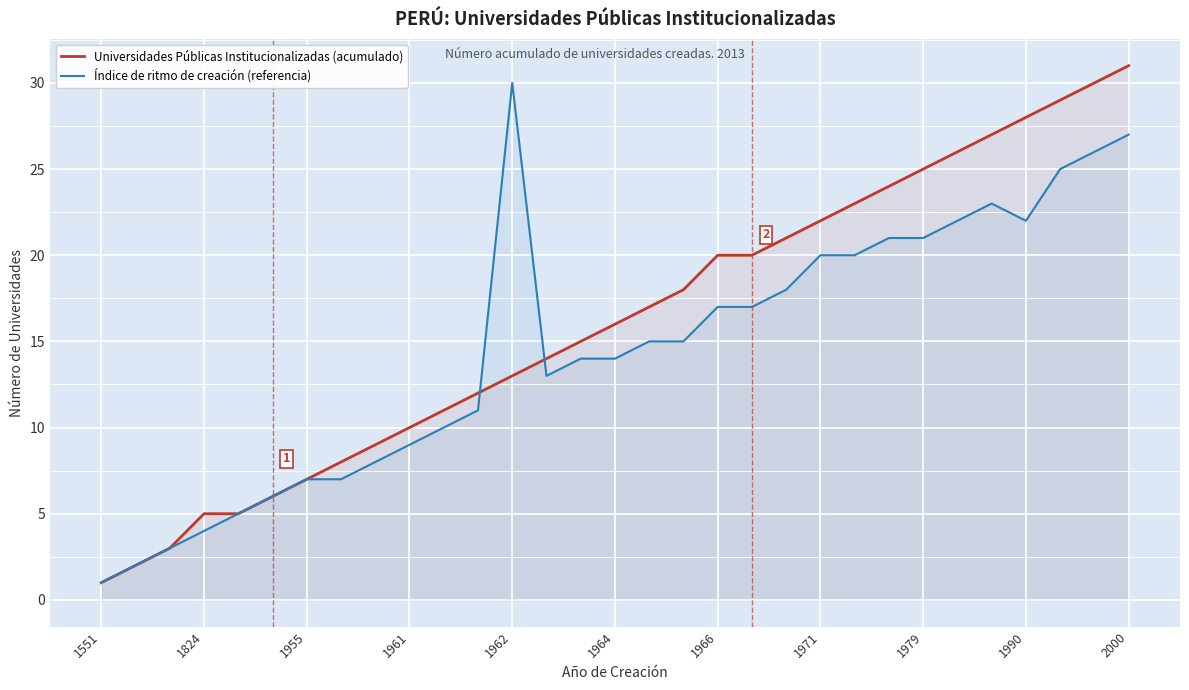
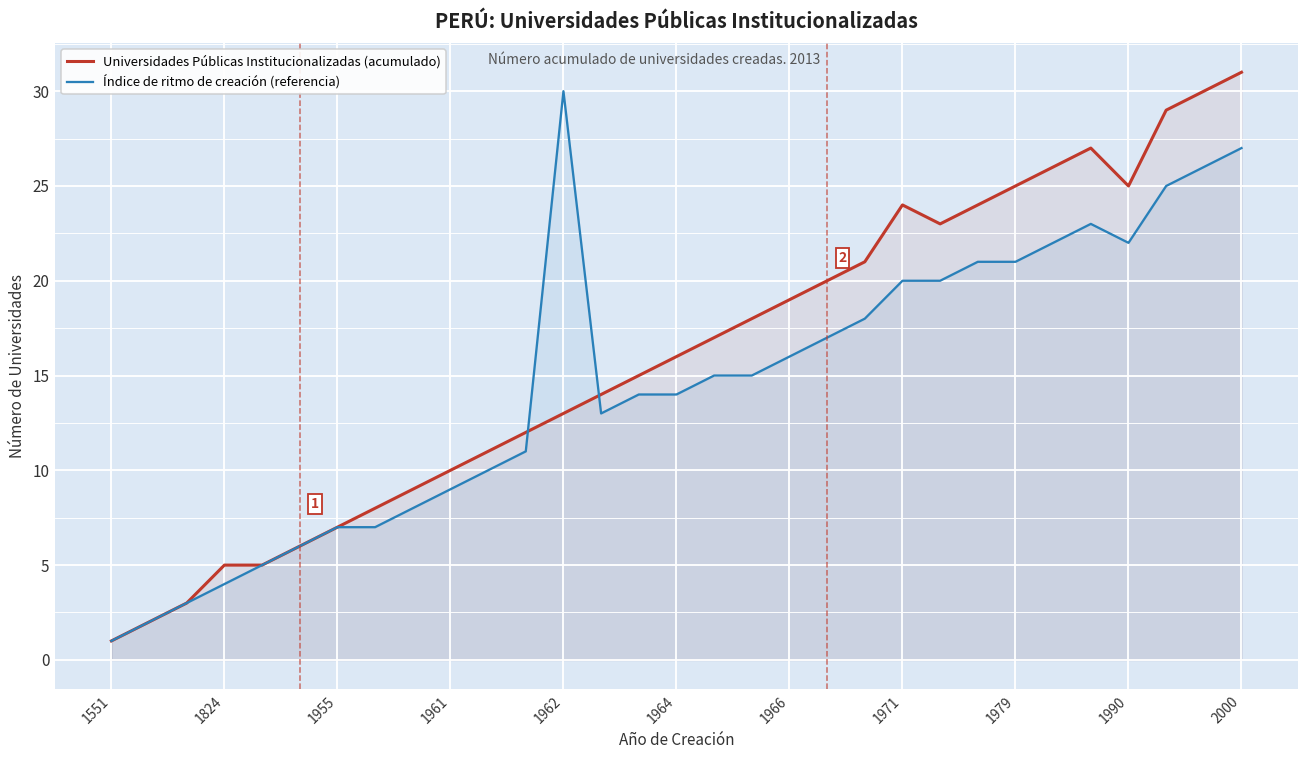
  {
    "Universidades Públicas Institucionalizadas (acumulado)": {
      "1824": 5,
      "1962": 13,
-     "1966": 20,
-     "1971": 22,
-     "1990": 28
+     "1966": 19,
+     "1971": 24,
+     "1990": 25
    },
    "Índice de ritmo de creación (referencia)": {
      "1824": 4,
      "1962": 30,
-     "1966": 17,
+     "1966": 16,
      "1971": 20,
      "1990": 22
    }
  }
